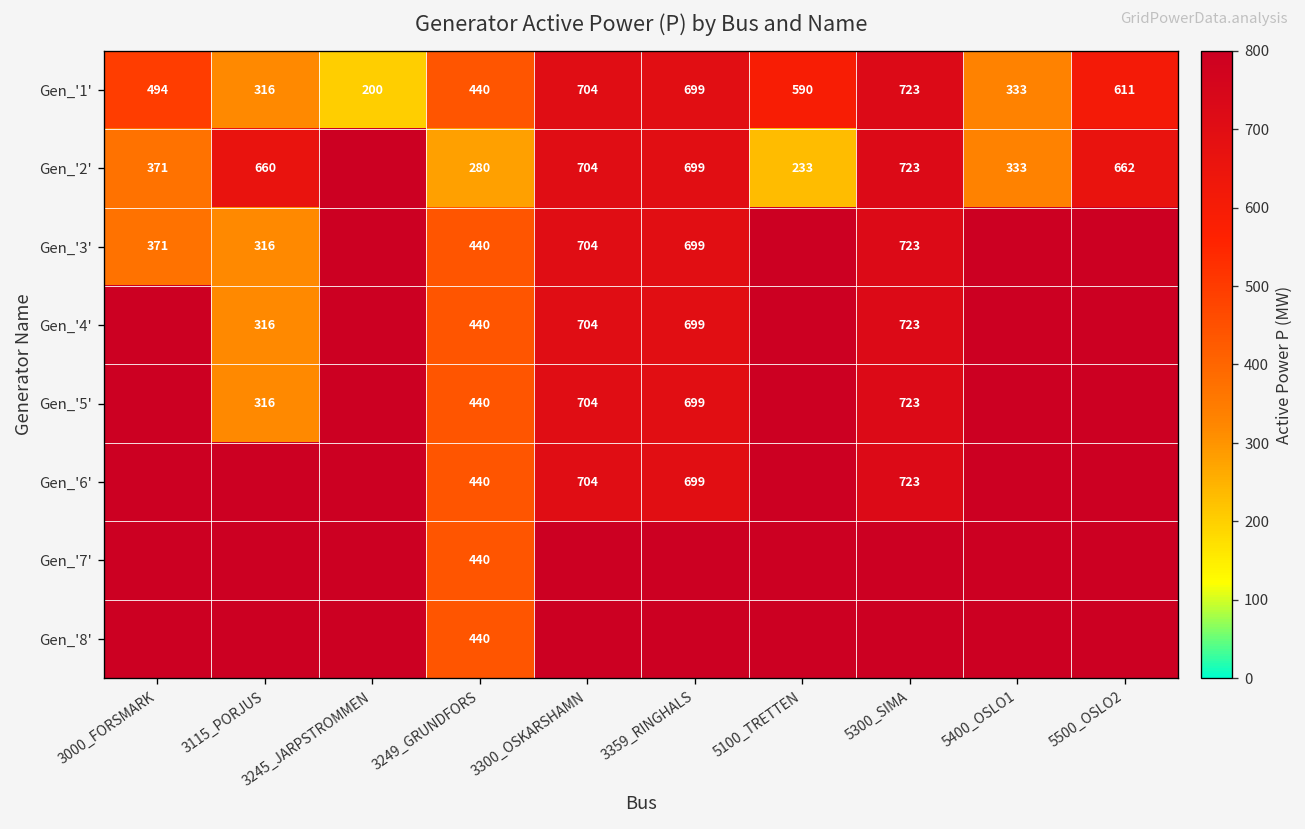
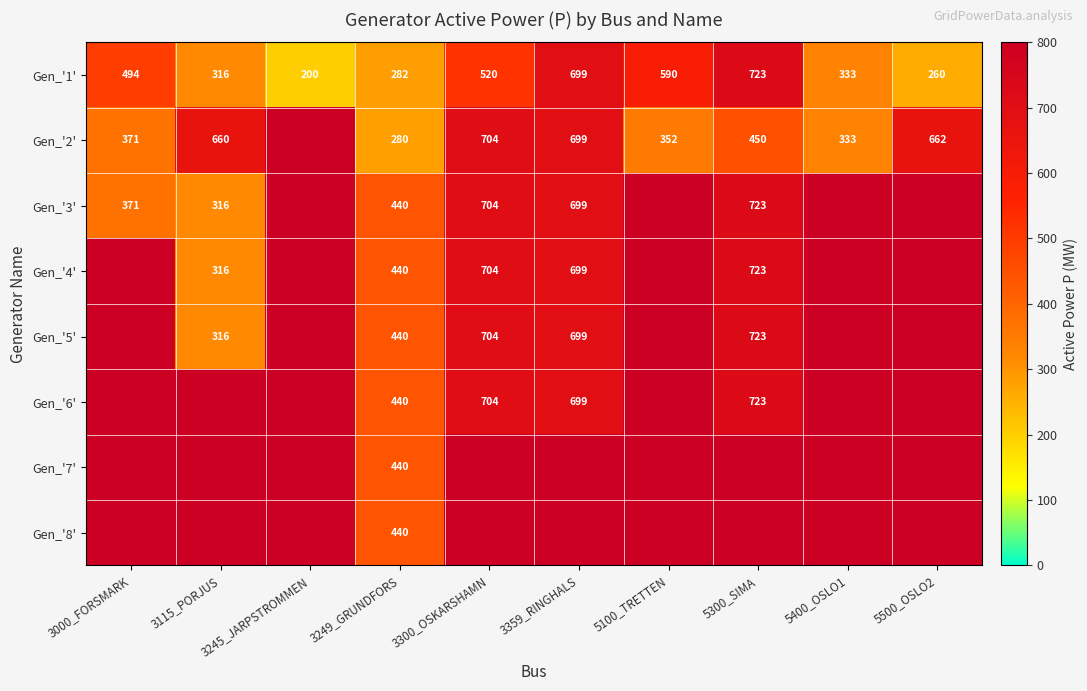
  {
    "Gen_'1'": {
      "3000_FORSMARK": 494,
      "3115_PORJUS": 316,
      "3245_JARPSTROMMEN": 200,
-     "3249_GRUNDFORS": 440,
-     "3300_OSKARSHAMN": 704,
+     "3249_GRUNDFORS": 282,
+     "3300_OSKARSHAMN": 520,
      "3359_RINGHALS": 699,
      "5100_TRETTEN": 590,
      "5300_SIMA": 723,
      "5400_OSLO1": 333,
-     "5500_OSLO2": 611
+     "5500_OSLO2": 260
    },
    "Gen_'2'": {
      "3000_FORSMARK": 371,
      "3115_PORJUS": 660,
      "3249_GRUNDFORS": 280,
      "3300_OSKARSHAMN": 704,
      "3359_RINGHALS": 699,
-     "5100_TRETTEN": 233,
-     "5300_SIMA": 723,
+     "5100_TRETTEN": 352,
+     "5300_SIMA": 450,
      "5400_OSLO1": 333,
      "5500_OSLO2": 662
    },
    "Gen_'3'": {
      "3000_FORSMARK": 371,
      "3115_PORJUS": 316,
      "3249_GRUNDFORS": 440,
      "3300_OSKARSHAMN": 704,
      "3359_RINGHALS": 699,
      "5300_SIMA": 723
    },
    "Gen_'4'": {
      "3115_PORJUS": 316,
      "3249_GRUNDFORS": 440,
      "3300_OSKARSHAMN": 704,
      "3359_RINGHALS": 699,
      "5300_SIMA": 723
    },
    "Gen_'5'": {
      "3115_PORJUS": 316,
      "3249_GRUNDFORS": 440,
      "3300_OSKARSHAMN": 704,
      "3359_RINGHALS": 699,
      "5300_SIMA": 723
    },
    "Gen_'6'": {
      "3249_GRUNDFORS": 440,
      "3300_OSKARSHAMN": 704,
      "3359_RINGHALS": 699,
      "5300_SIMA": 723
    },
    "Gen_'7'": {
      "3249_GRUNDFORS": 440
    },
    "Gen_'8'": {
      "3249_GRUNDFORS": 440
    }
  }
